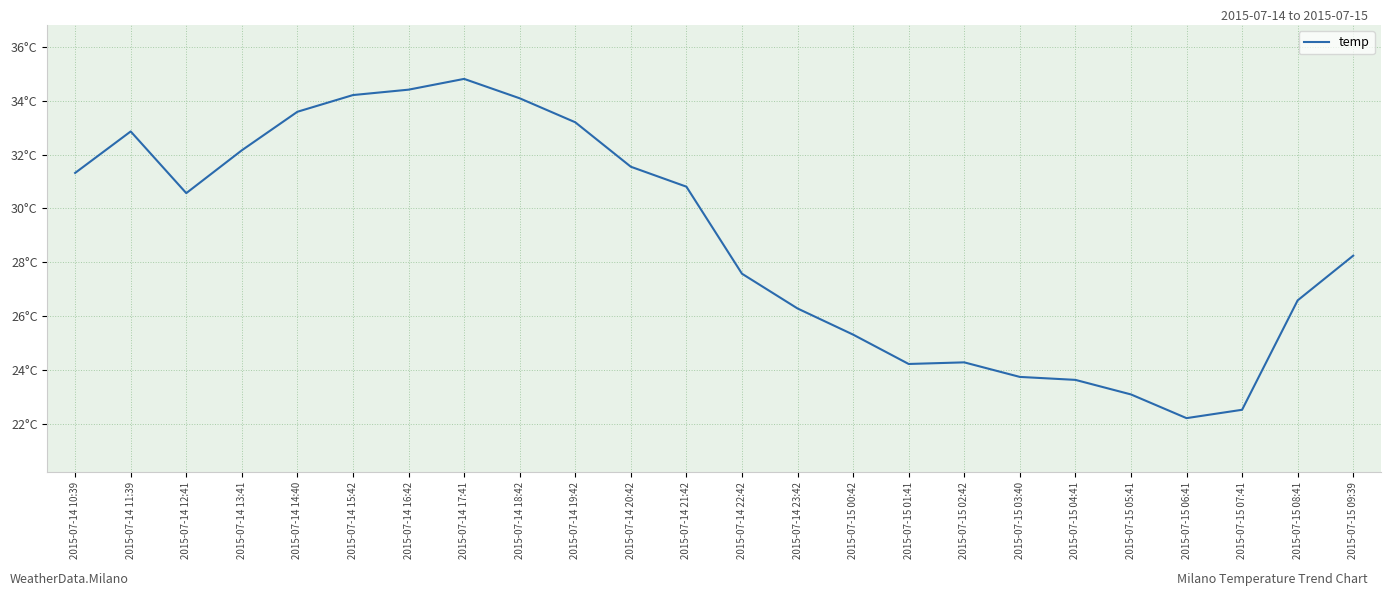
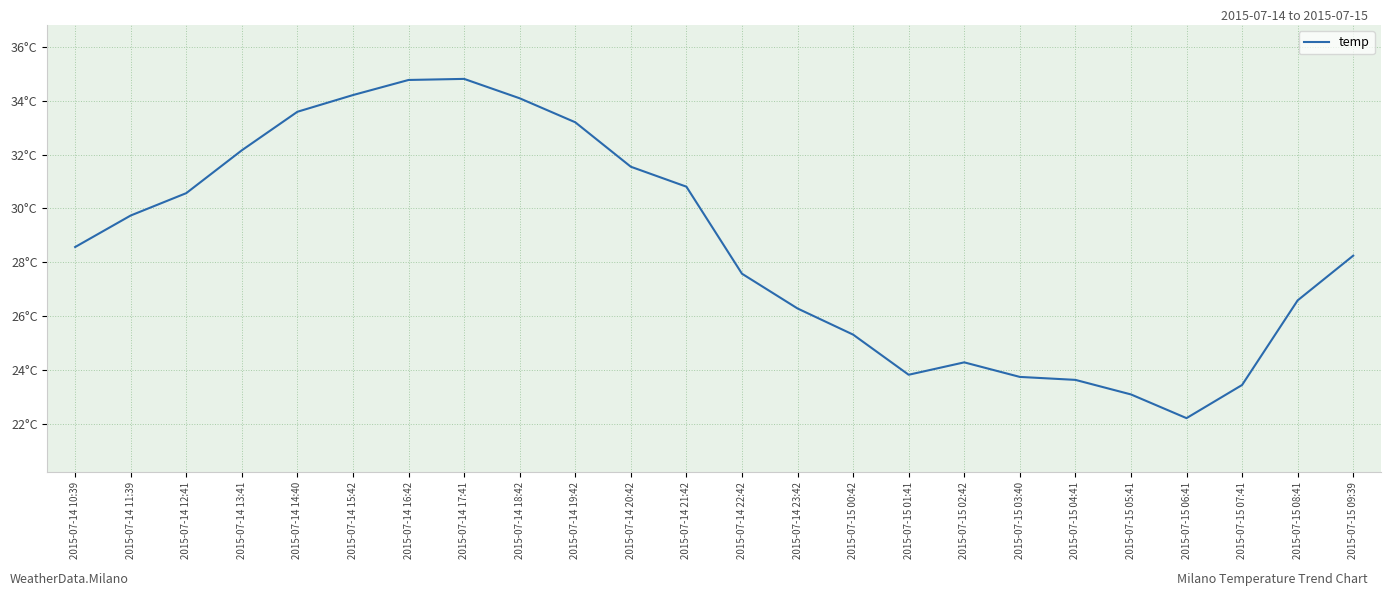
  {
-   "2015-07-14 10:39": "31.3°C",
-   "2015-07-14 11:39": "32.9°C",
+   "2015-07-14 10:39": "28.6°C",
+   "2015-07-14 11:39": "29.7°C",
    "2015-07-14 12:41": "30.6°C",
    "2015-07-14 13:41": "32.2°C",
    "2015-07-14 14:40": "33.6°C",
    "2015-07-14 15:42": "34.2°C",
-   "2015-07-14 16:42": "34.4°C",
+   "2015-07-14 16:42": "34.8°C",
    "2015-07-14 17:41": "34.8°C",
    "2015-07-14 18:42": "34.1°C",
    "2015-07-14 19:42": "33.2°C",
    "2015-07-14 20:42": "31.6°C",
    "2015-07-14 21:42": "30.8°C",
    "2015-07-14 22:42": "27.6°C",
    "2015-07-14 23:42": "26.3°C",
    "2015-07-15 00:42": "25.3°C",
-   "2015-07-15 01:41": "24.2°C",
+   "2015-07-15 01:41": "23.8°C",
    "2015-07-15 02:42": "24.3°C",
    "2015-07-15 03:40": "23.8°C",
    "2015-07-15 04:41": "23.6°C",
    "2015-07-15 05:41": "23.1°C",
    "2015-07-15 06:41": "22.2°C",
-   "2015-07-15 07:41": "22.5°C",
+   "2015-07-15 07:41": "23.5°C",
    "2015-07-15 08:41": "26.6°C",
    "2015-07-15 09:39": "28.3°C"
  }
